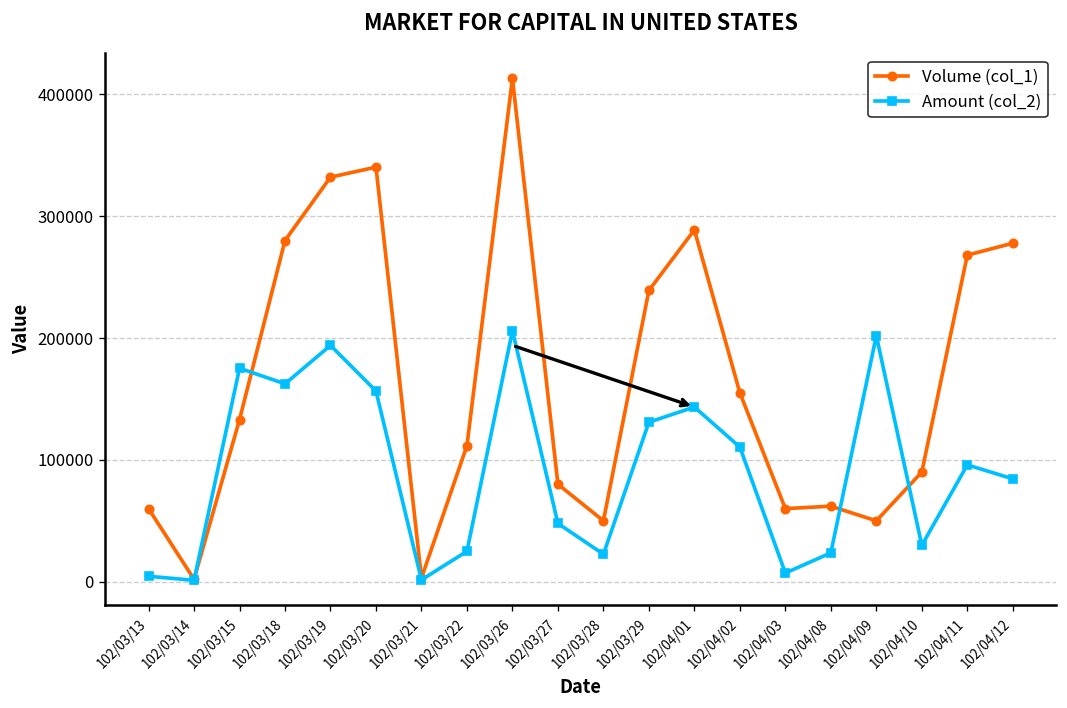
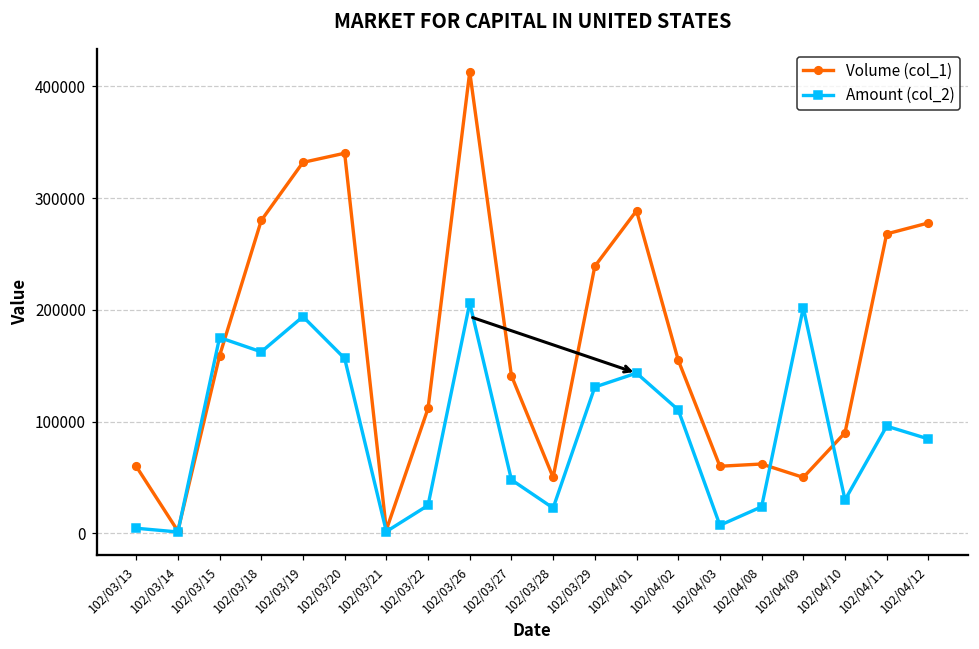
  {
    "Volume (col_1)": {
      "102/03/13": 60000,
-     "102/03/15": 133000,
+     "102/03/15": 159000,
      "102/03/18": 280000,
      "102/03/19": 332000,
      "102/03/20": 340000,
      "102/03/22": 112000,
      "102/03/26": 413000,
-     "102/03/27": 80000,
+     "102/03/27": 141000,
      "102/03/28": 50000,
      "102/03/29": 239000,
      "102/04/01": 289000,
      "102/04/02": 155000,
      "102/04/03": 60000,
      "102/04/08": 62000,
      "102/04/09": 50000,
      "102/04/10": 90000,
      "102/04/11": 268000,
      "102/04/12": 278000
    },
    "Amount (col_2)": {
      "102/03/13": 5000,
      "102/03/15": 175000,
      "102/03/18": 162000,
      "102/03/19": 194000,
      "102/03/20": 157000,
      "102/03/22": 25000,
      "102/03/26": 206000,
      "102/03/27": 48000,
      "102/03/28": 23000,
      "102/03/29": 131000,
      "102/04/01": 143000,
      "102/04/02": 111000,
      "102/04/03": 7000,
      "102/04/08": 24000,
      "102/04/09": 202000,
      "102/04/10": 30000,
      "102/04/11": 96000,
      "102/04/12": 84000
    }
  }
